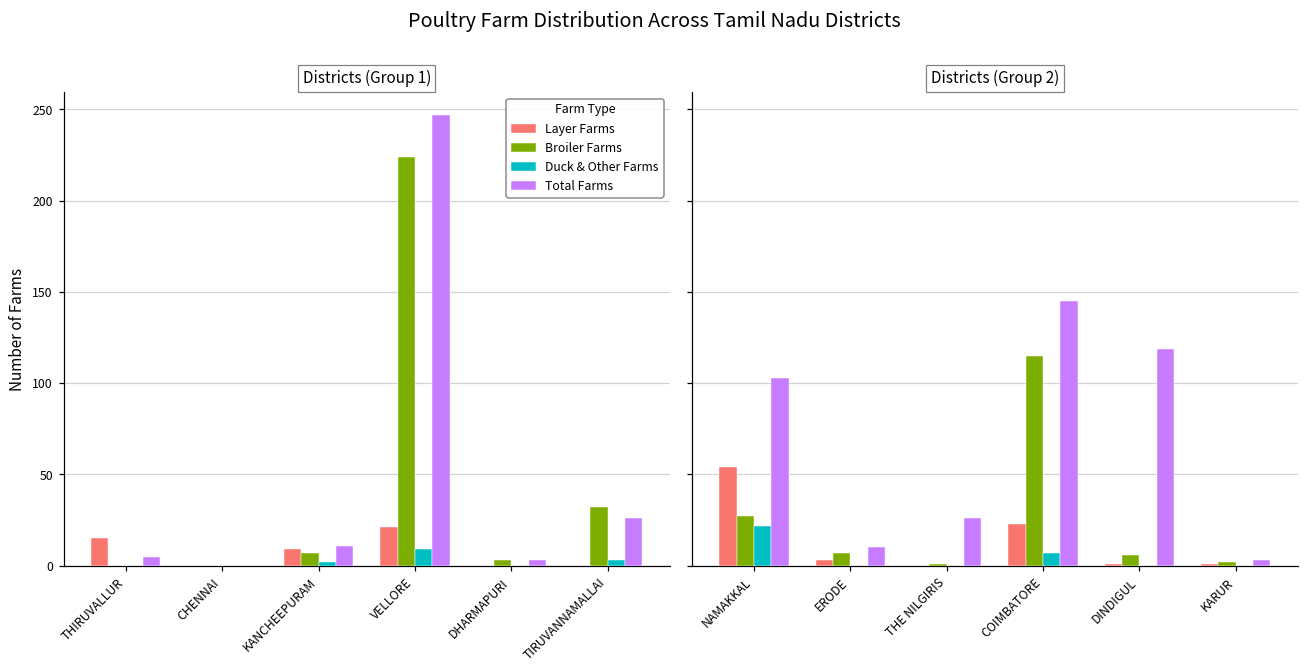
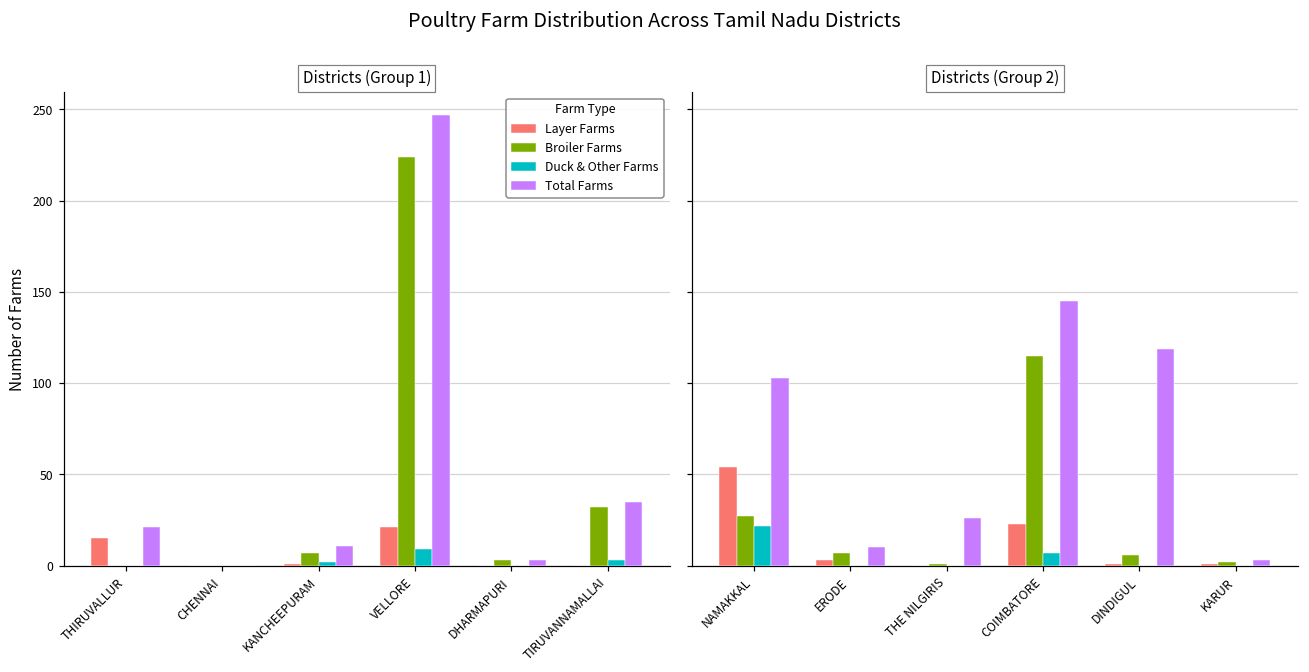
  {
    "Districts (Group 1)": {
      "Layer Farms": {
        "THIRUVALLUR": 15,
        "CHENNAI": 0,
-       "KANCHEEPURAM": 9,
+       "KANCHEEPURAM": 1,
        "VELLORE": 21,
        "DHARMAPURI": 0,
        "TIRUVANNAMALLAI": 0
      },
      "Broiler Farms": {
        "THIRUVALLUR": 0,
        "CHENNAI": 0,
        "KANCHEEPURAM": 7,
        "VELLORE": 224,
        "DHARMAPURI": 3,
        "TIRUVANNAMALLAI": 32
      },
      "Duck & Other Farms": {
        "THIRUVALLUR": 0,
        "CHENNAI": 0,
        "KANCHEEPURAM": 2,
        "VELLORE": 9,
        "DHARMAPURI": 0,
        "TIRUVANNAMALLAI": 3
      },
      "Total Farms": {
-       "THIRUVALLUR": 5,
+       "THIRUVALLUR": 21,
        "CHENNAI": 0,
        "KANCHEEPURAM": 11,
        "VELLORE": 247,
        "DHARMAPURI": 3,
-       "TIRUVANNAMALLAI": 26
+       "TIRUVANNAMALLAI": 35
      }
    }
  }
